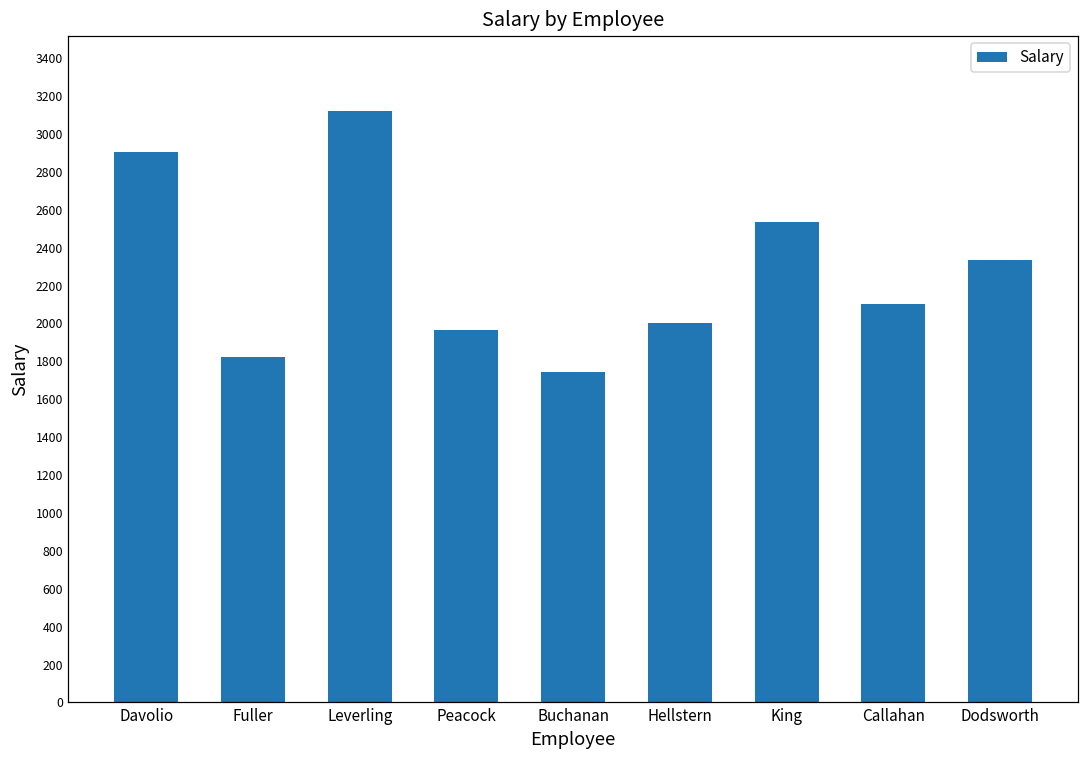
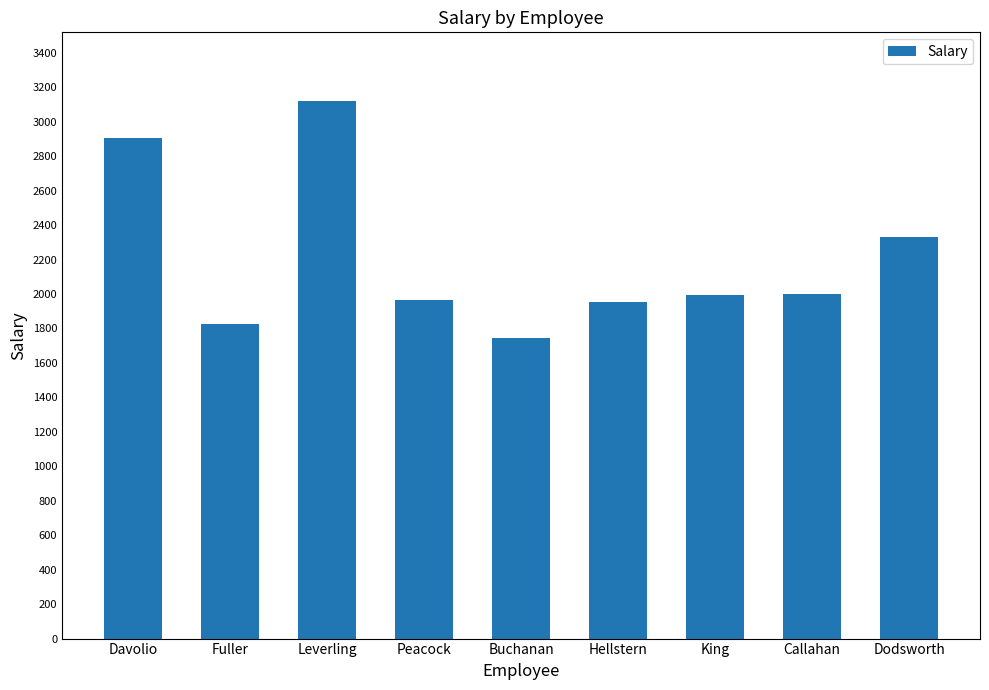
  {
    "Davolio": 2910,
    "Fuller": 1820,
    "Leverling": 3120,
    "Peacock": 1970,
    "Buchanan": 1740,
-   "Hellstern": 2000,
-   "King": 2540,
-   "Callahan": 2100,
+   "Hellstern": 1950,
+   "King": 1990,
+   "Callahan": 2000,
    "Dodsworth": 2330
  }
